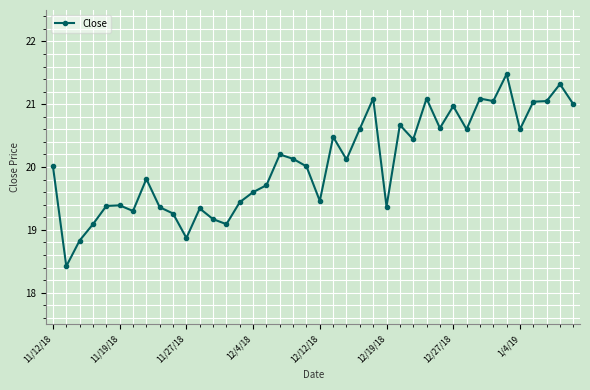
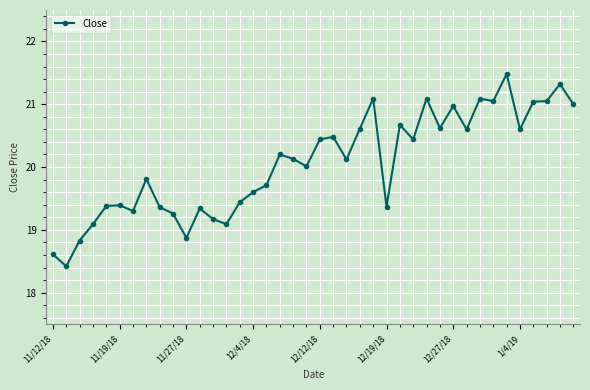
  {
-   "11/12/18": 20.0,
+   "11/12/18": 18.6,
    "11/19/18": 19.4,
    "11/27/18": 18.9,
    "12/4/18": 19.6,
-   "12/12/18": 19.5,
+   "12/12/18": 20.4,
    "12/19/18": 19.4,
    "12/27/18": 21.0,
    "1/4/19": 20.6
  }
